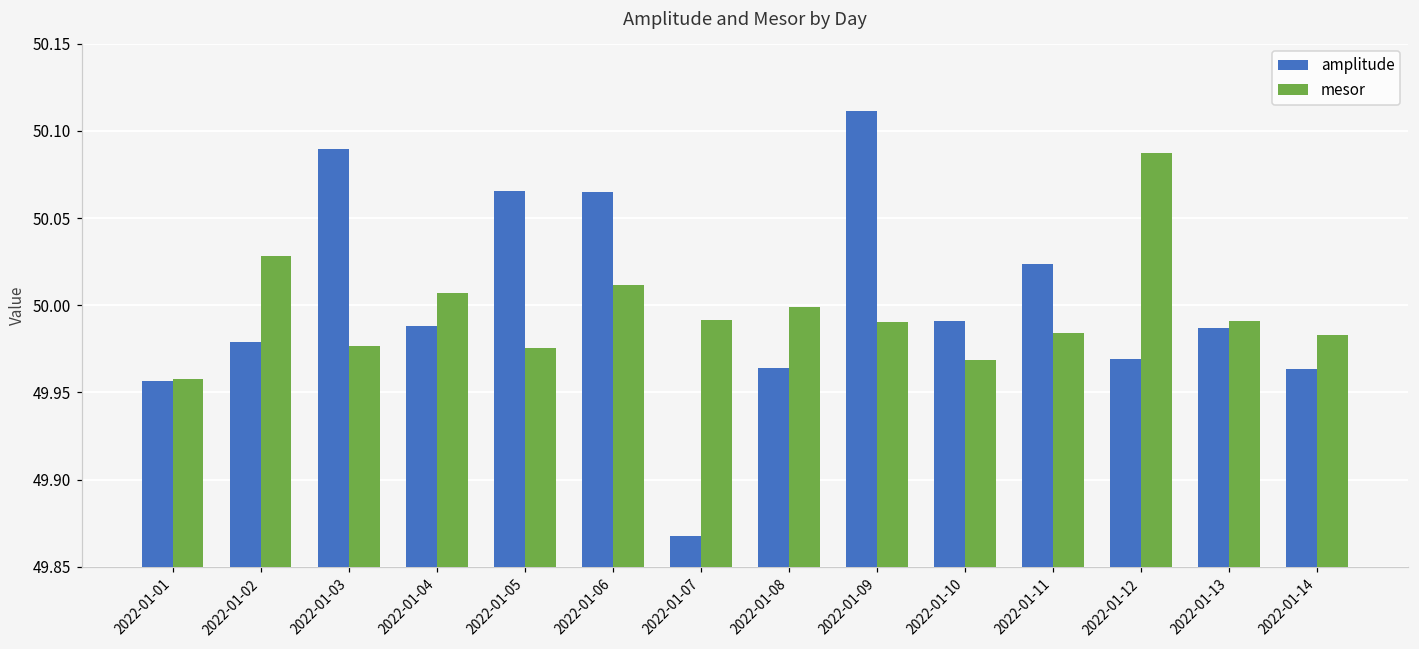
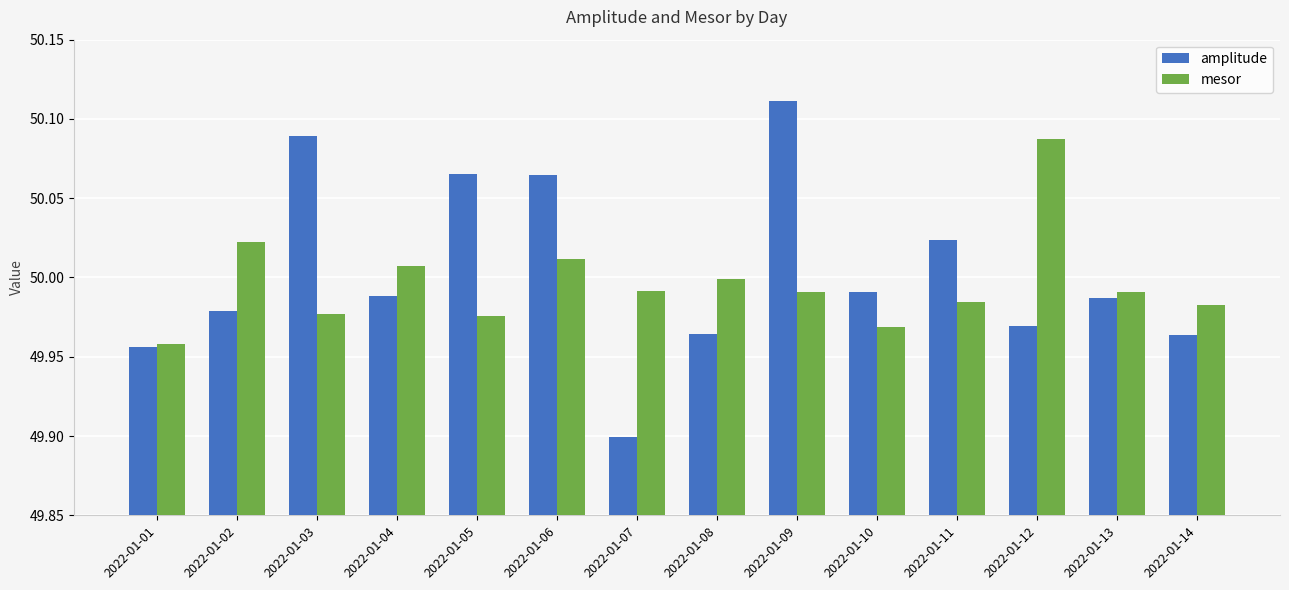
  {
    "amplitude": {
      "2022-01-01": 49.956,
      "2022-01-02": 49.979,
      "2022-01-03": 50.090,
      "2022-01-04": 49.988,
      "2022-01-05": 50.066,
      "2022-01-06": 50.065,
-     "2022-01-07": 49.868,
+     "2022-01-07": 49.899,
      "2022-01-08": 49.964,
      "2022-01-09": 50.111,
      "2022-01-10": 49.991,
      "2022-01-11": 50.024,
      "2022-01-12": 49.969,
      "2022-01-13": 49.987,
      "2022-01-14": 49.964
    },
    "mesor": {
      "2022-01-01": 49.958,
-     "2022-01-02": 50.028,
+     "2022-01-02": 50.022,
      "2022-01-03": 49.977,
      "2022-01-04": 50.007,
      "2022-01-05": 49.975,
      "2022-01-06": 50.012,
      "2022-01-07": 49.991,
      "2022-01-08": 49.999,
      "2022-01-09": 49.991,
      "2022-01-10": 49.969,
      "2022-01-11": 49.984,
      "2022-01-12": 50.087,
      "2022-01-13": 49.991,
      "2022-01-14": 49.983
    }
  }
